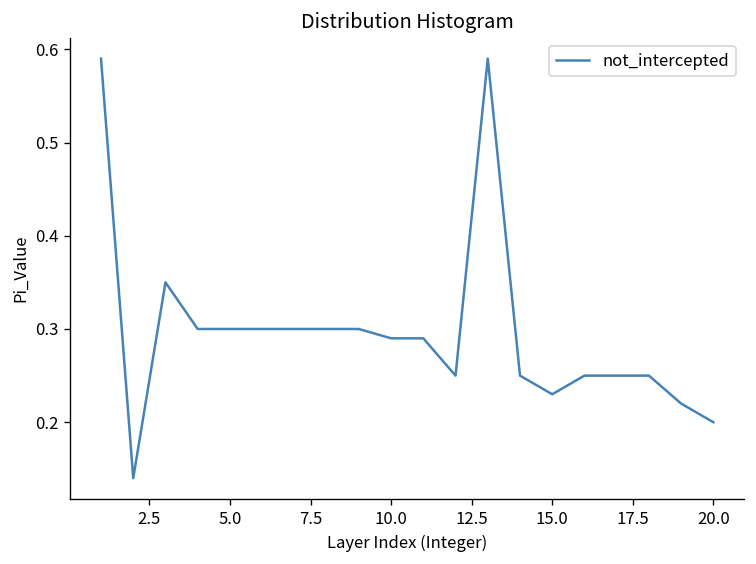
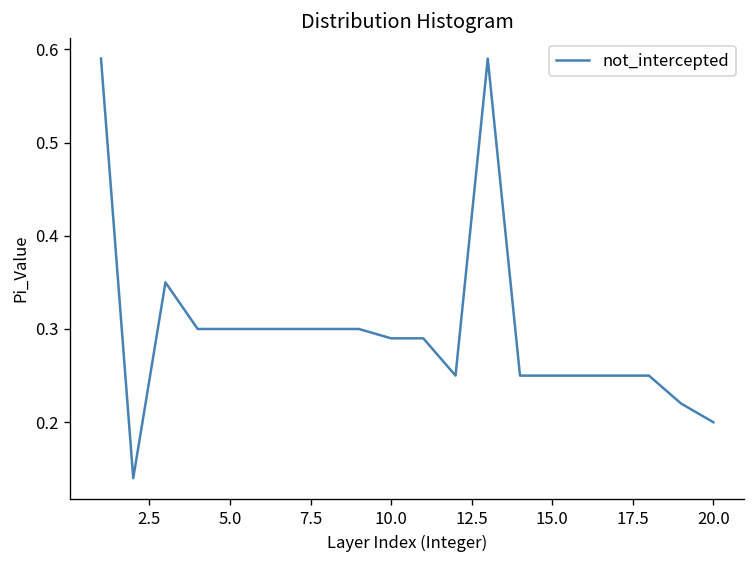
  {
    "5.0": 0.30,
    "10.0": 0.29,
-   "15.0": 0.23,
+   "15.0": 0.25,
    "20.0": 0.20
  }
